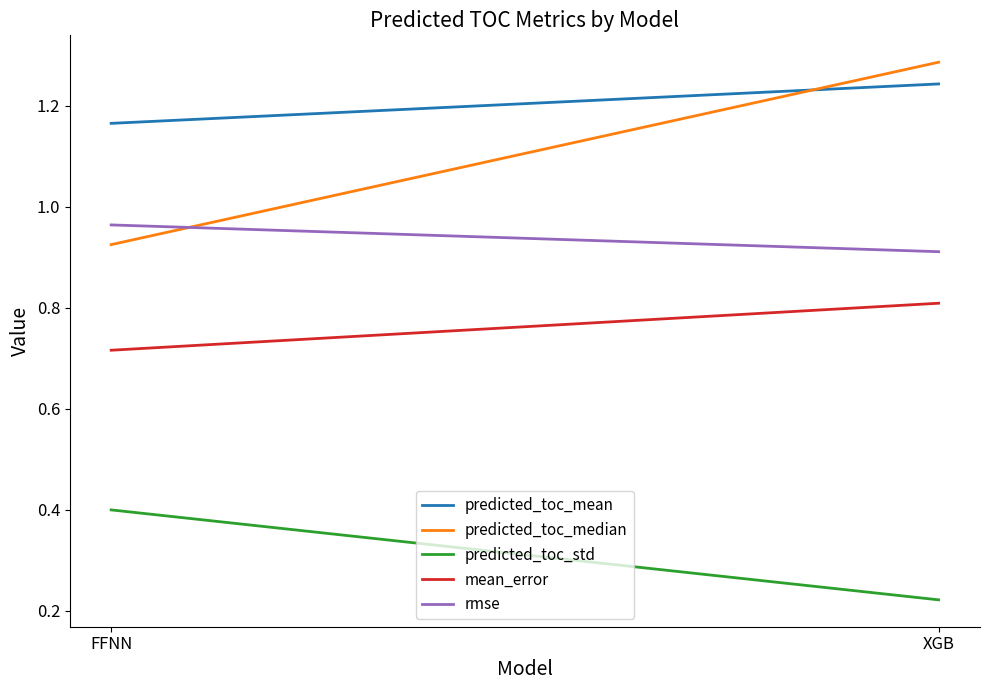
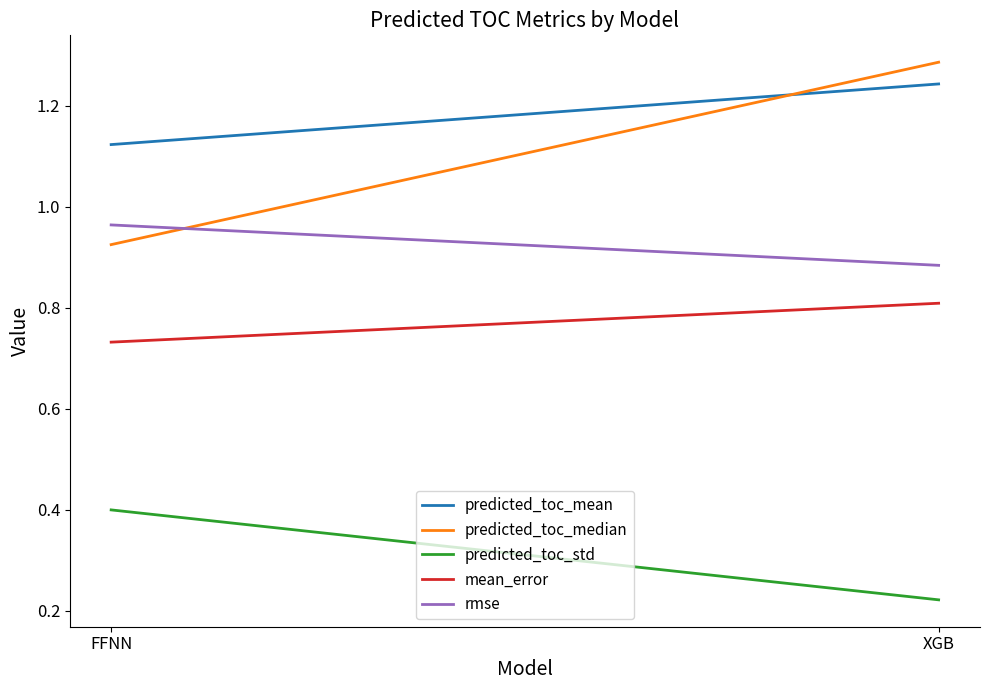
  {
    "predicted_toc_mean": {
-     "FFNN": 1.17,
+     "FFNN": 1.12,
      "XGB": 1.24
    },
    "predicted_toc_median": {
      "FFNN": 0.93,
      "XGB": 1.29
    },
    "predicted_toc_std": {
      "FFNN": 0.40,
      "XGB": 0.22
    },
    "mean_error": {
-     "FFNN": 0.72,
+     "FFNN": 0.73,
      "XGB": 0.81
    },
    "rmse": {
      "FFNN": 0.96,
-     "XGB": 0.91
+     "XGB": 0.88
    }
  }
